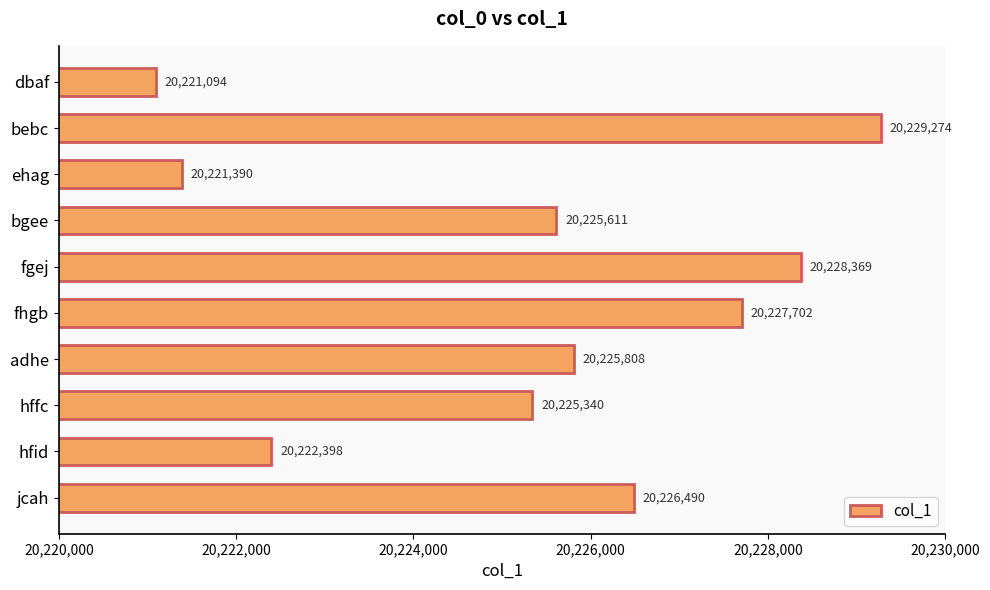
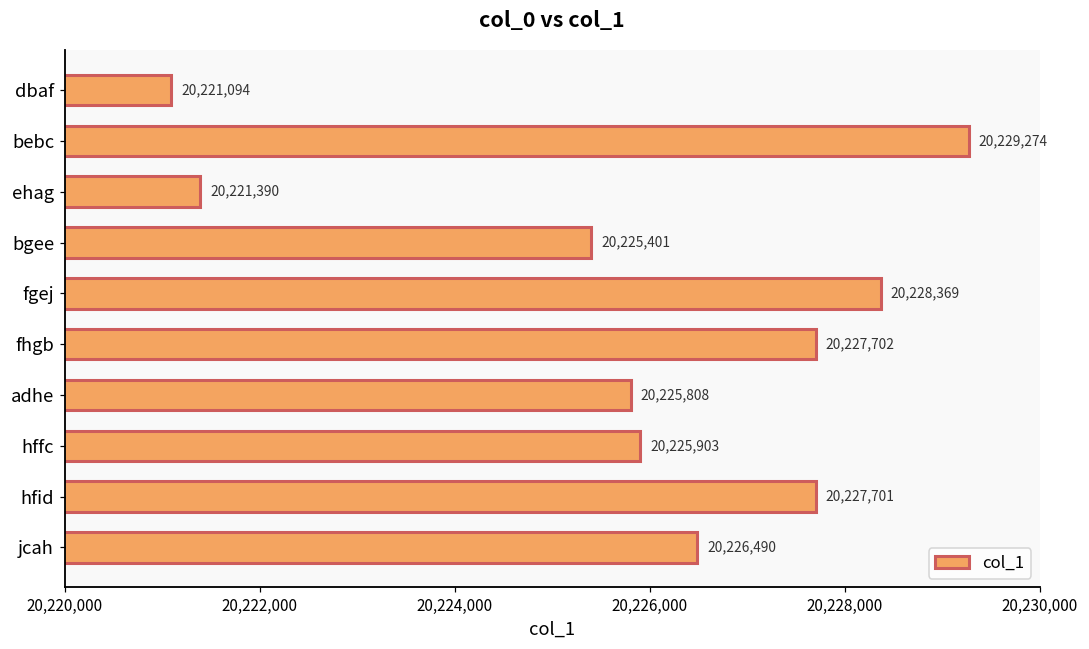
  {
    "dbaf": "20,221,094",
    "bebc": "20,229,274",
    "ehag": "20,221,390",
-   "bgee": "20,225,611",
+   "bgee": "20,225,401",
    "fgej": "20,228,369",
    "fhgb": "20,227,702",
    "adhe": "20,225,808",
-   "hffc": "20,225,340",
-   "hfid": "20,222,398",
+   "hffc": "20,225,903",
+   "hfid": "20,227,701",
    "jcah": "20,226,490"
  }
